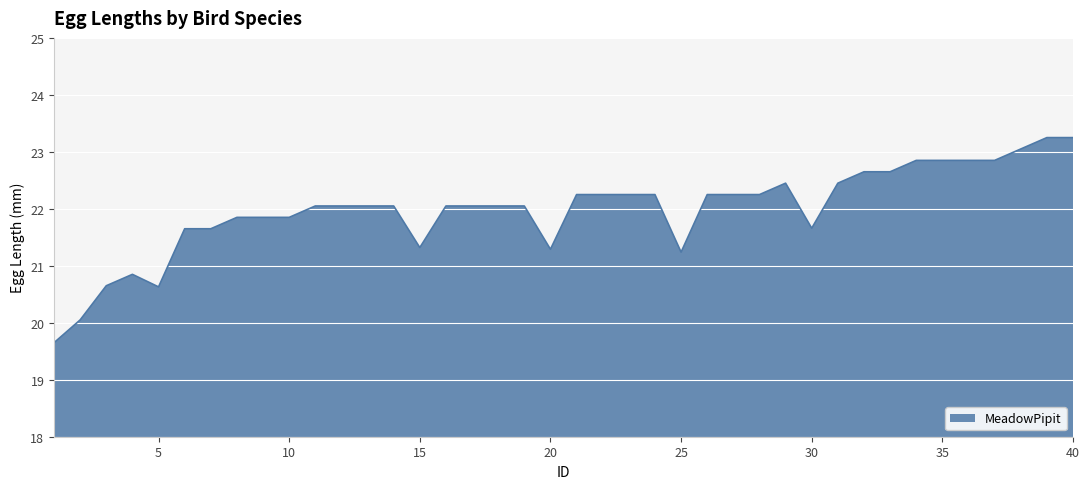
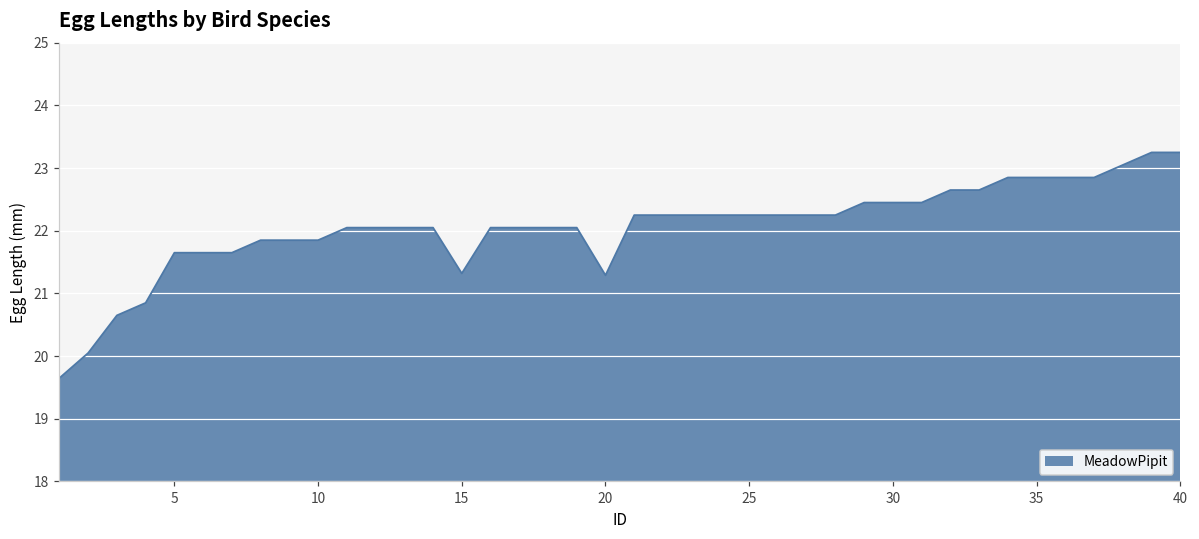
  {
-   "5": 20.6,
+   "5": 21.7,
    "10": 21.9,
    "15": 21.3,
    "20": 21.3,
-   "25": 21.2,
-   "30": 21.7,
+   "25": 22.3,
+   "30": 22.5,
    "35": 22.9,
    "40": 23.3
  }
